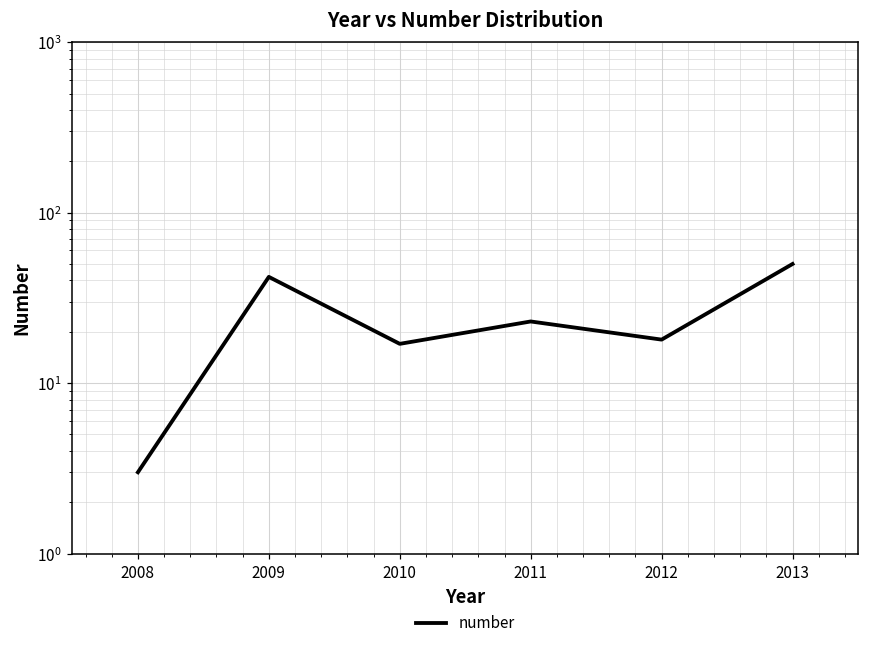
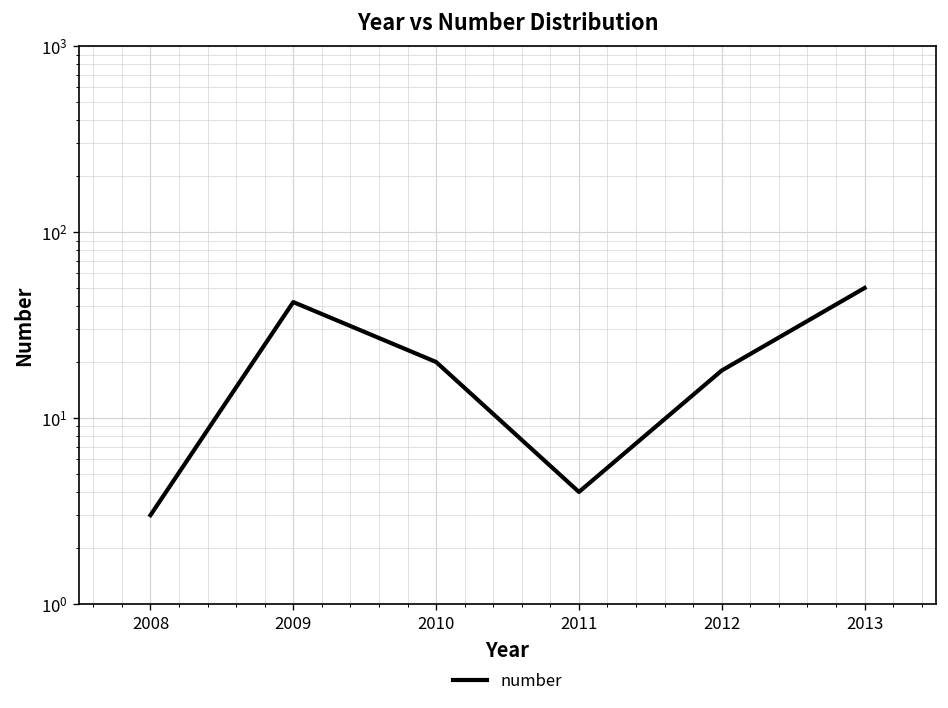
  {
    "2008": 3,
    "2009": 42,
-   "2010": 17,
-   "2011": 23,
+   "2010": 20,
+   "2011": 4,
    "2012": 18,
    "2013": 50
  }
